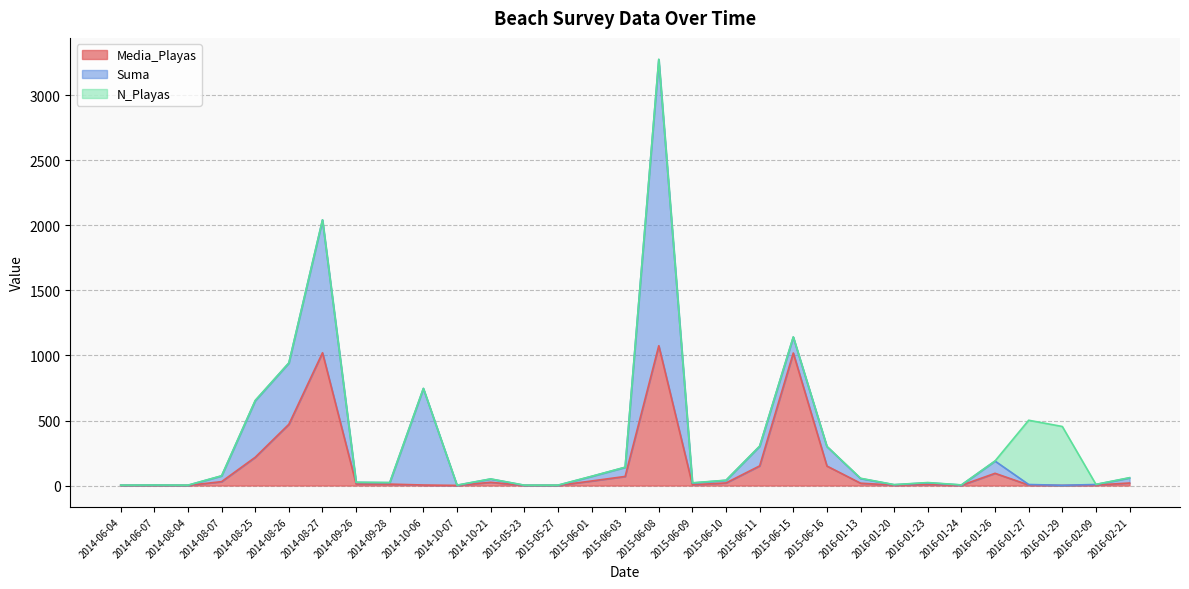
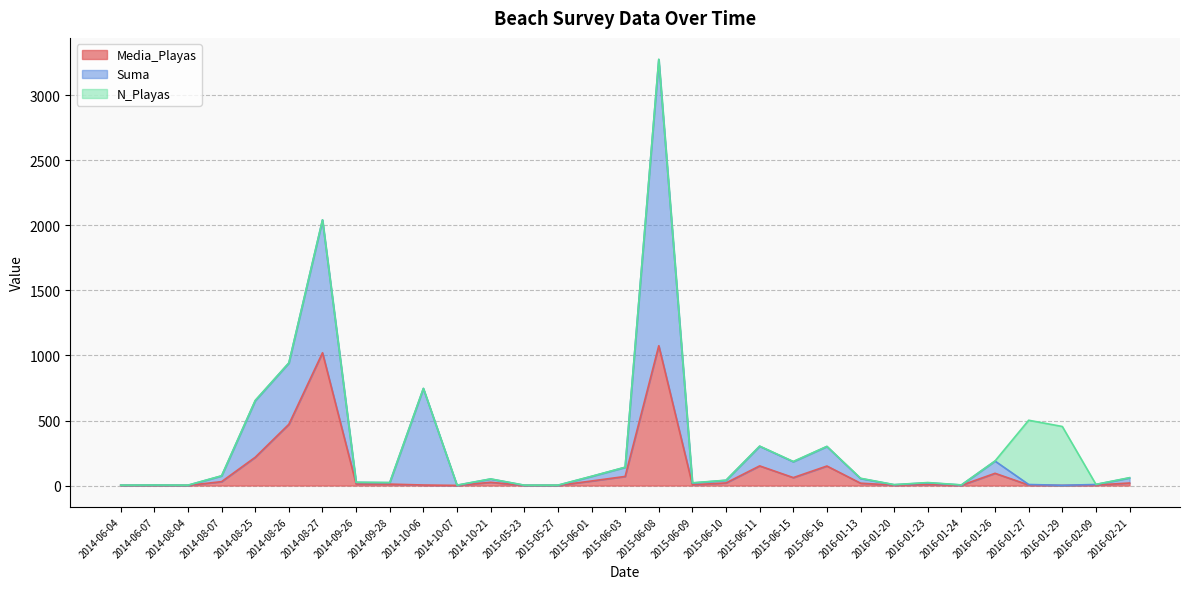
  {
    "Media_Playas": {
      "2014-08-07": 30,
      "2014-08-25": 220,
      "2014-08-26": 470,
      "2014-08-27": 1020,
      "2014-10-06": 0,
      "2014-10-21": 30,
      "2015-06-01": 40,
      "2015-06-03": 70,
      "2015-06-08": 1080,
      "2015-06-10": 20,
      "2015-06-11": 150,
-     "2015-06-15": 1020,
+     "2015-06-15": 60,
      "2015-06-16": 150,
      "2016-01-13": 20,
      "2016-01-26": 90,
      "2016-02-21": 20
    },
    "N_Playas": {
      "2016-01-27": 490,
      "2016-01-29": 450
    }
  }
